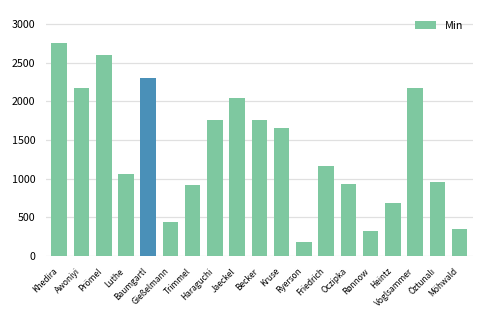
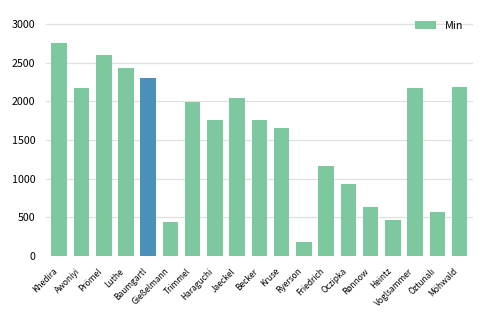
  {
    "Khedira": 2800,
    "Awoniyi": 2200,
    "Prömel": 2600,
-   "Luthe": 1100,
+   "Luthe": 2400,
    "Baumgartl": 2300,
    "Gießelmann": 400,
-   "Trimmel": 900,
+   "Trimmel": 2000,
    "Haraguchi": 1800,
    "Jaeckel": 2000,
    "Becker": 1800,
    "Kruse": 1700,
    "Ryerson": 200,
    "Friedrich": 1200,
    "Oczipka": 900,
-   "Rønnow": 300,
-   "Heintz": 700,
+   "Rønnow": 600,
+   "Heintz": 500,
    "Voglsammer": 2200,
-   "Öztunalı": 1000,
-   "Möhwald": 400
+   "Öztunalı": 600,
+   "Möhwald": 2200
  }
